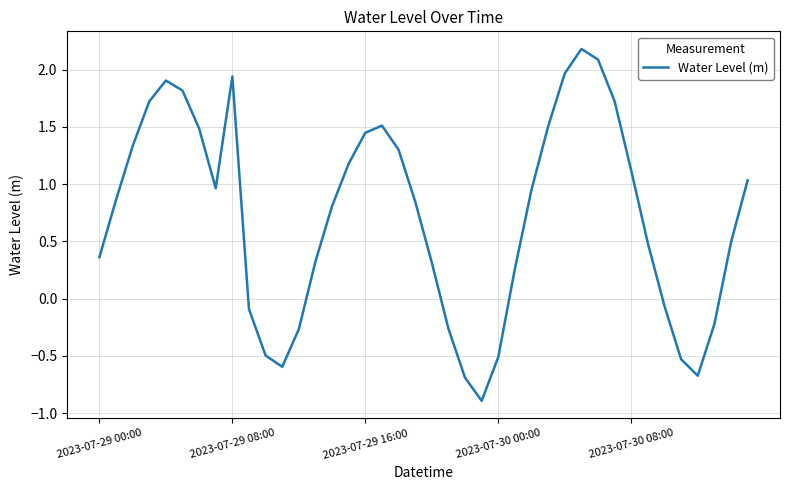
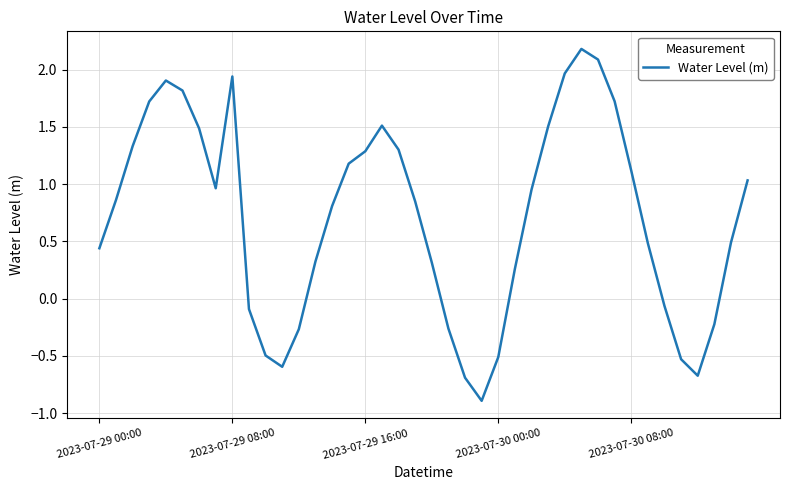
  {
-   "2023-07-29 00:00": 0.36,
+   "2023-07-29 00:00": 0.44,
    "2023-07-29 08:00": 1.94,
-   "2023-07-29 16:00": 1.45,
+   "2023-07-29 16:00": 1.29,
    "2023-07-30 00:00": -0.51,
    "2023-07-30 08:00": 1.12
  }
